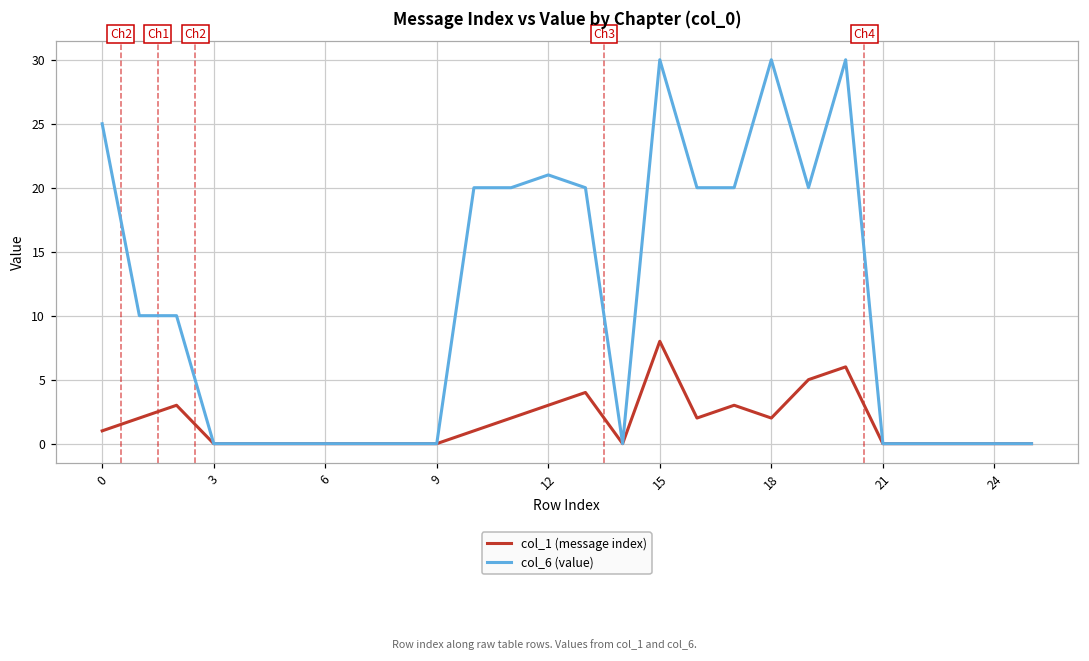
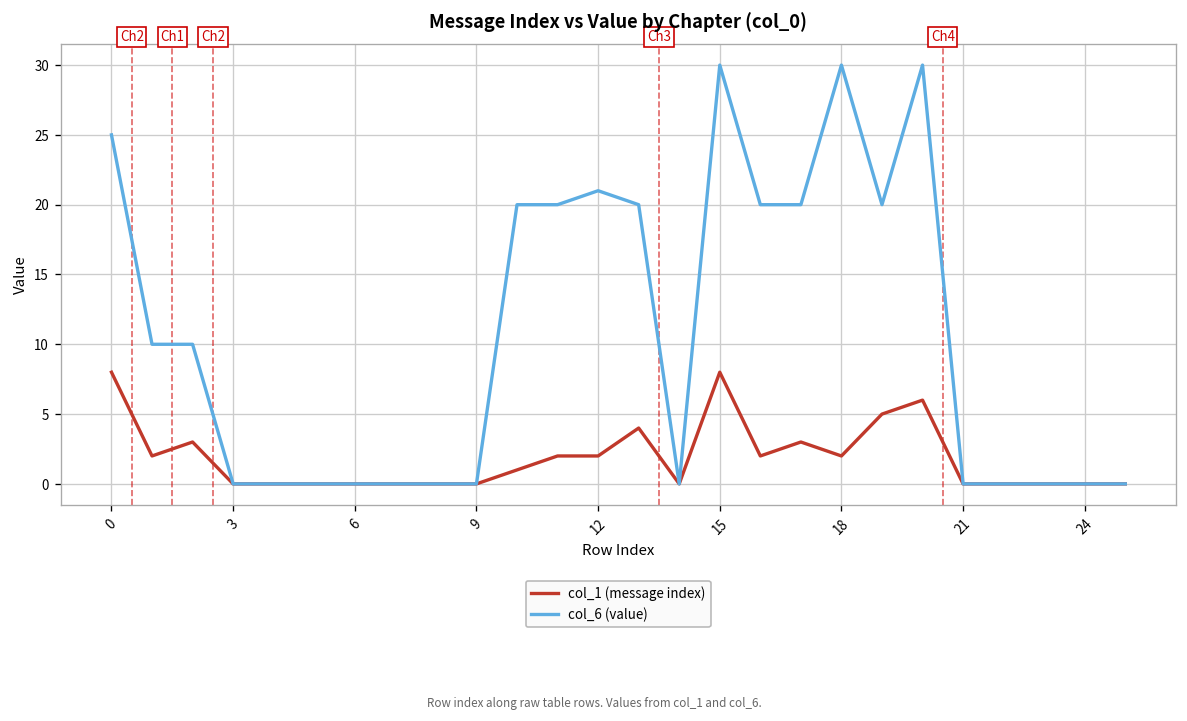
  {
    "col_1 (message index)": {
-     "0": 1,
-     "12": 3,
+     "0": 8,
+     "12": 2,
      "15": 8,
      "18": 2
    },
    "col_6 (value)": {
      "0": 25,
      "12": 21,
      "15": 30,
      "18": 30
    }
  }
